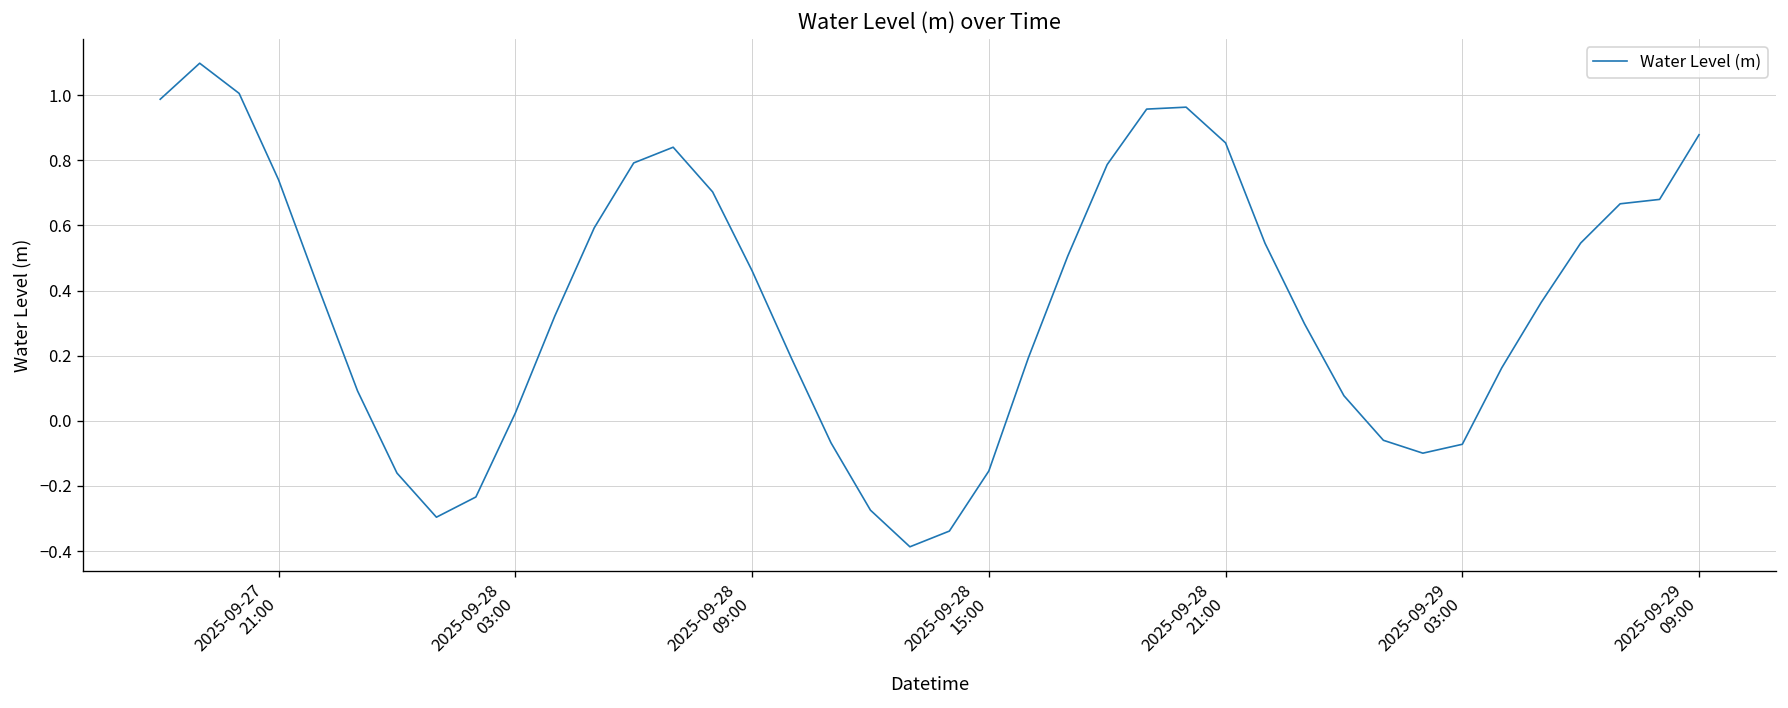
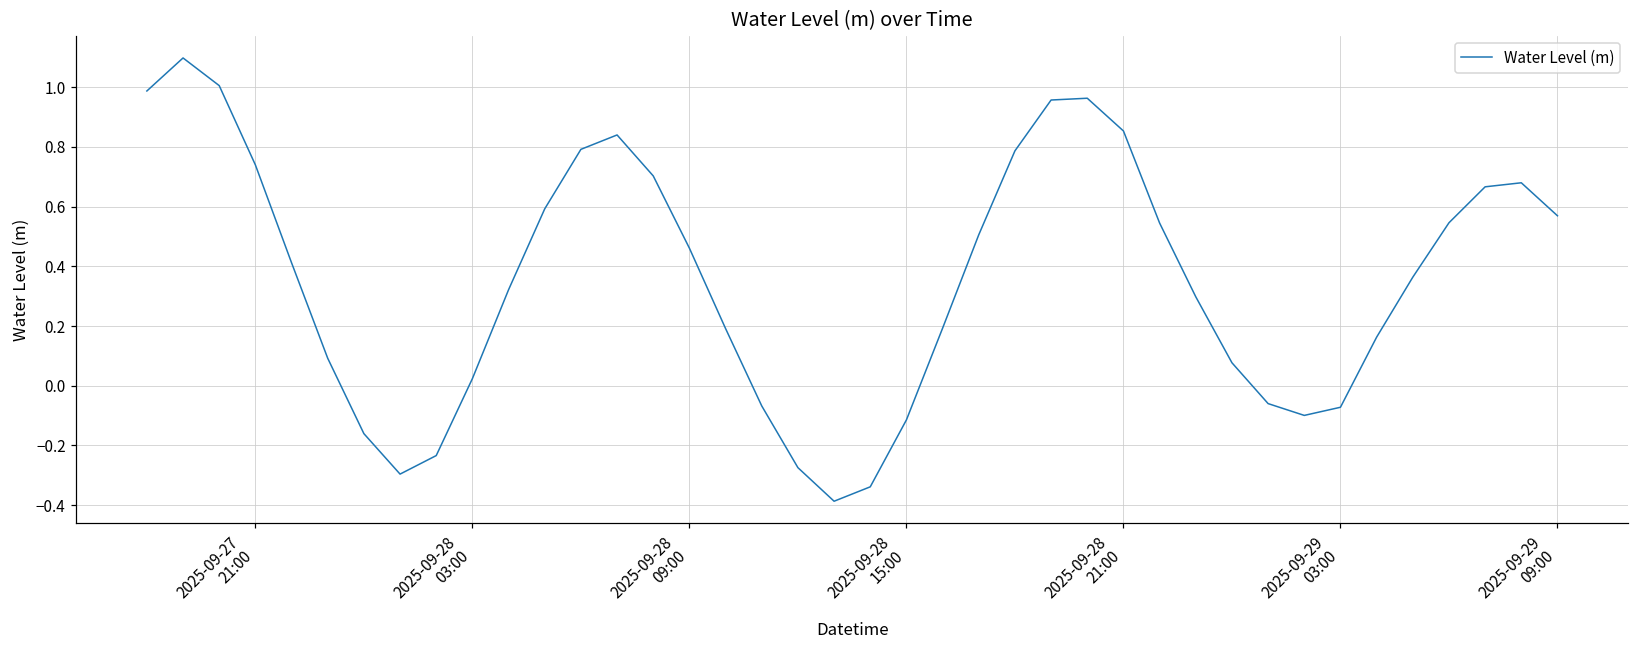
  {
    "2025-09-27 21:00": 0.74,
    "2025-09-28 03:00": 0.02,
    "2025-09-28 09:00": 0.46,
-   "2025-09-28 15:00": -0.15,
+   "2025-09-28 15:00": -0.11,
    "2025-09-28 21:00": 0.85,
    "2025-09-29 03:00": -0.07,
-   "2025-09-29 09:00": 0.88
+   "2025-09-29 09:00": 0.57
  }
